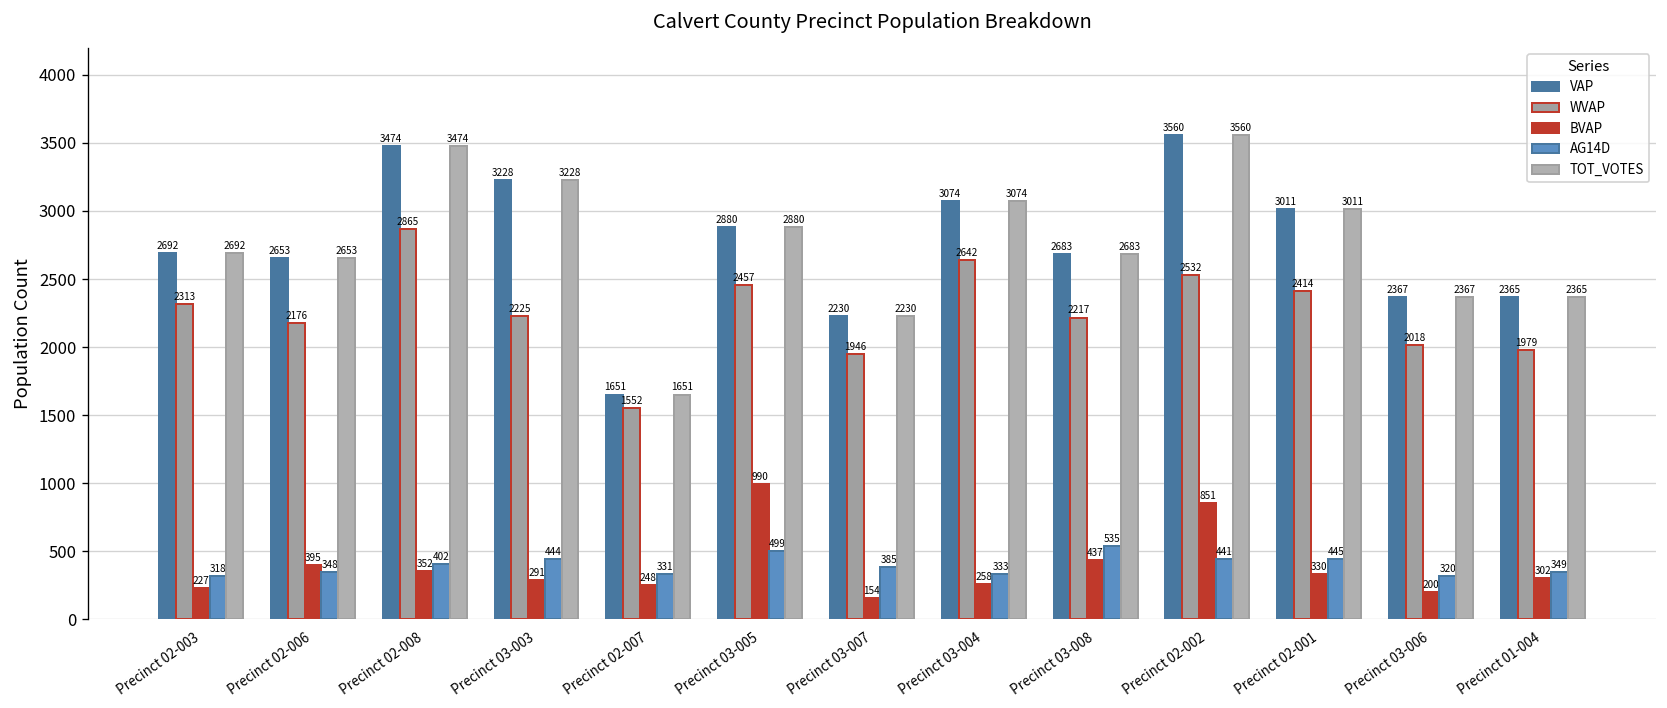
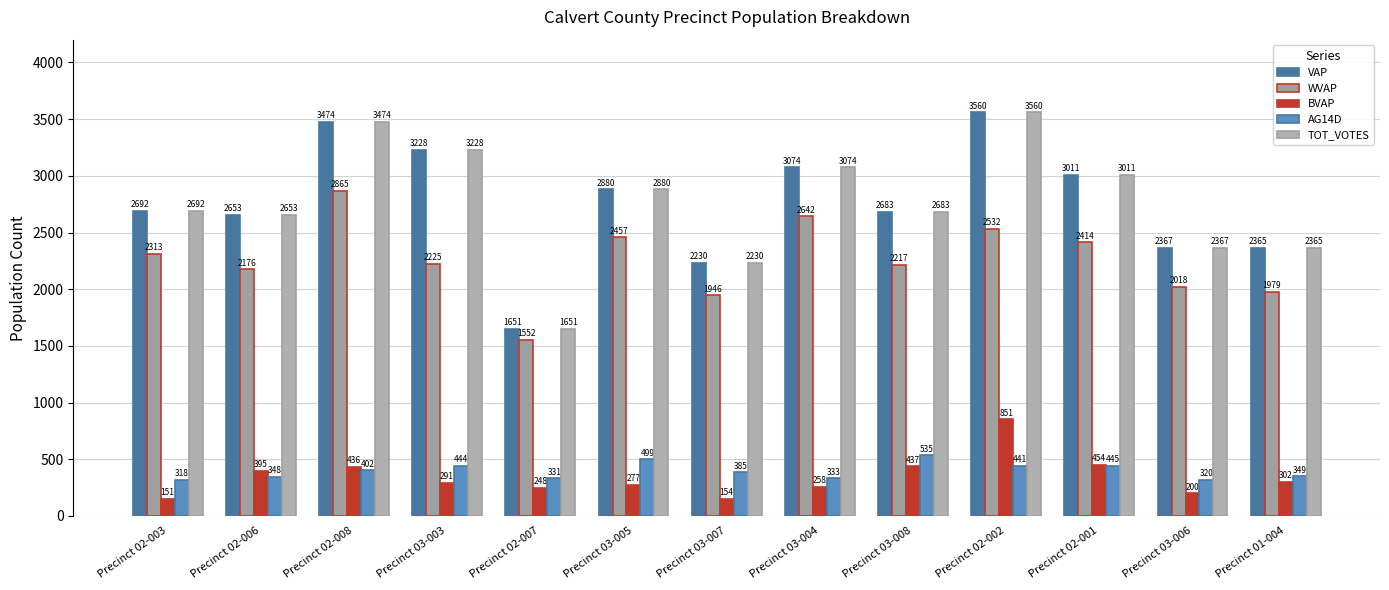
  {
    "BVAP": {
-     "Precinct 02-003": 227,
+     "Precinct 02-003": 151,
      "Precinct 02-006": 395,
-     "Precinct 02-008": 352,
+     "Precinct 02-008": 436,
      "Precinct 03-003": 291,
      "Precinct 02-007": 248,
-     "Precinct 03-005": 990,
+     "Precinct 03-005": 277,
      "Precinct 03-007": 154,
      "Precinct 03-004": 258,
      "Precinct 03-008": 437,
      "Precinct 02-002": 851,
-     "Precinct 02-001": 330,
+     "Precinct 02-001": 454,
      "Precinct 03-006": 200,
      "Precinct 01-004": 302
    }
  }
